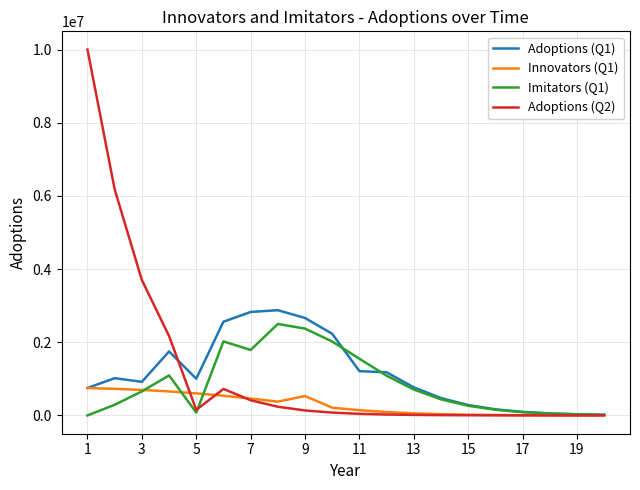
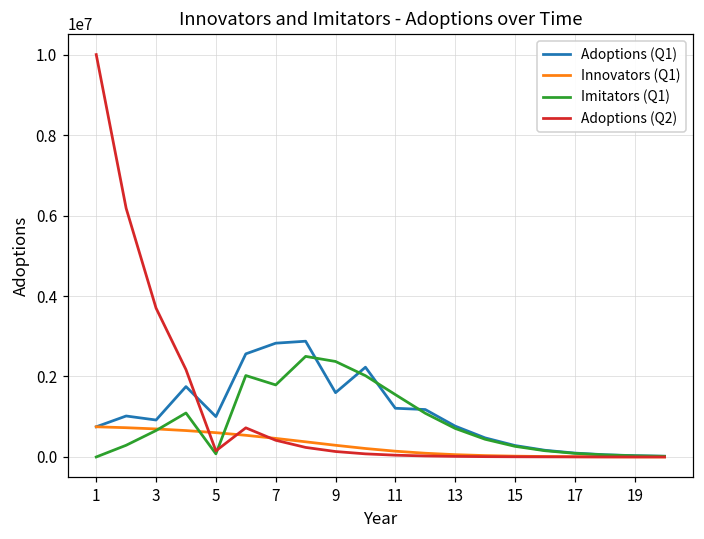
  {
    "Adoptions (Q1)": {
      "3": 900000,
      "5": 1000000,
      "7": 2800000,
-     "9": 2700000,
+     "9": 1600000,
      "11": 1200000
    },
    "Innovators (Q1)": {
      "5": 600000,
-     "9": 500000,
+     "9": 300000,
      "11": 100000
    },
    "Imitators (Q1)": {
      "1": 0,
      "5": 100000,
      "7": 1800000,
      "9": 2400000,
      "11": 1500000
    },
    "Adoptions (Q2)": {
      "1": 10000000,
      "3": 3700000,
      "5": 200000,
      "9": 100000,
      "11": 0
    }
  }
